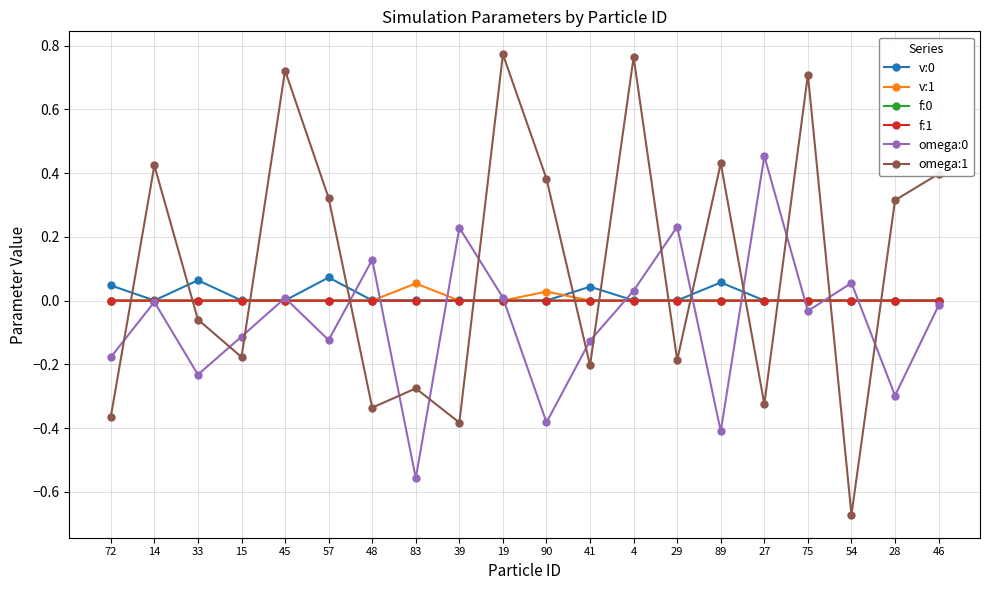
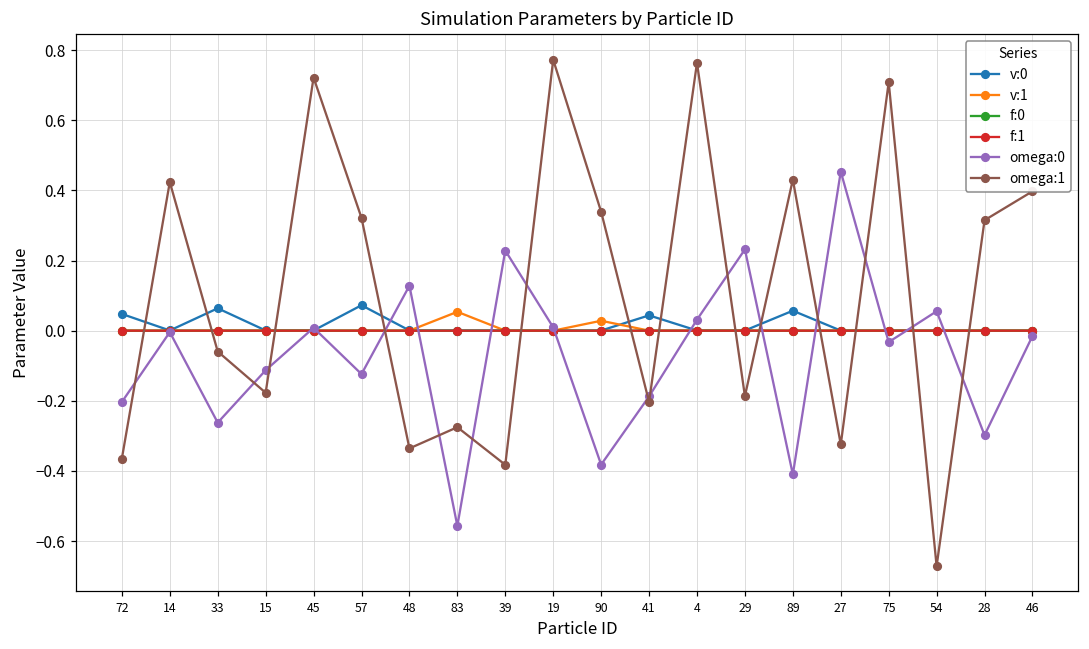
  {
    "v:0": {
      "72": 0.05,
      "33": 0.06,
      "57": 0.07,
      "41": 0.04,
      "89": 0.06
    },
    "v:1": {
      "83": 0.05,
      "90": 0.03
    },
    "omega:0": {
-     "72": -0.18,
-     "33": -0.23,
+     "72": -0.20,
+     "33": -0.26,
      "15": -0.11,
      "57": -0.12,
      "48": 0.13,
      "83": -0.56,
      "39": 0.23,
      "19": 0.01,
      "90": -0.38,
-     "41": -0.13,
+     "41": -0.19,
      "4": 0.03,
      "29": 0.23,
      "89": -0.41,
      "27": 0.45,
      "75": -0.03,
      "54": 0.06,
      "28": -0.30,
      "46": -0.02
    },
    "omega:1": {
      "72": -0.36,
      "14": 0.42,
      "33": -0.06,
      "15": -0.18,
      "45": 0.72,
      "57": 0.32,
      "48": -0.34,
      "83": -0.28,
      "39": -0.38,
      "19": 0.77,
-     "90": 0.38,
+     "90": 0.34,
      "41": -0.20,
      "4": 0.76,
      "29": -0.19,
      "89": 0.43,
      "27": -0.32,
      "75": 0.71,
      "54": -0.67,
      "28": 0.32
    }
  }
